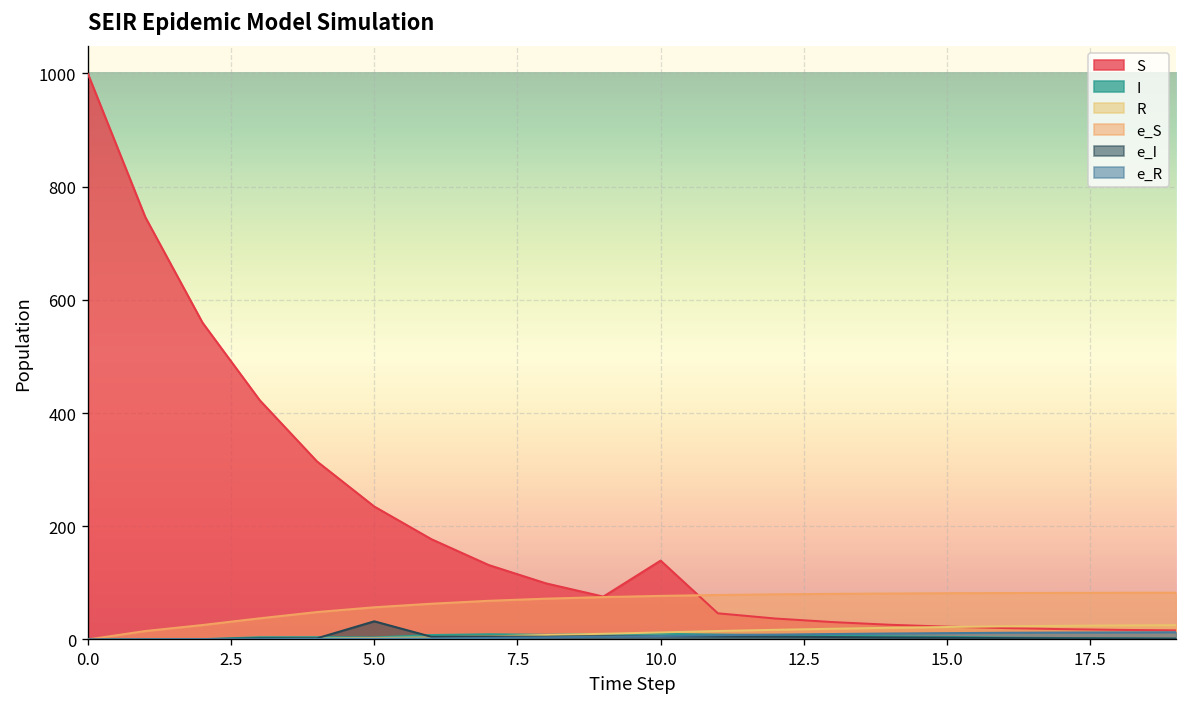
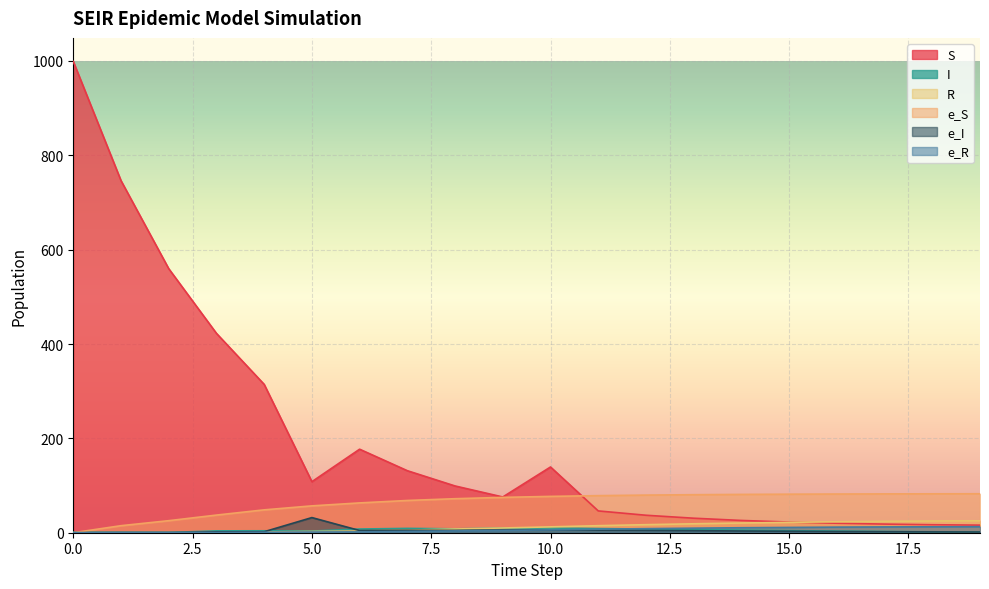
  {
    "S": {
      "0.0": 1000,
-     "5.0": 230,
+     "5.0": 110,
      "10.0": 140
    },
    "e_I": {
      "5.0": 30
    }
  }
